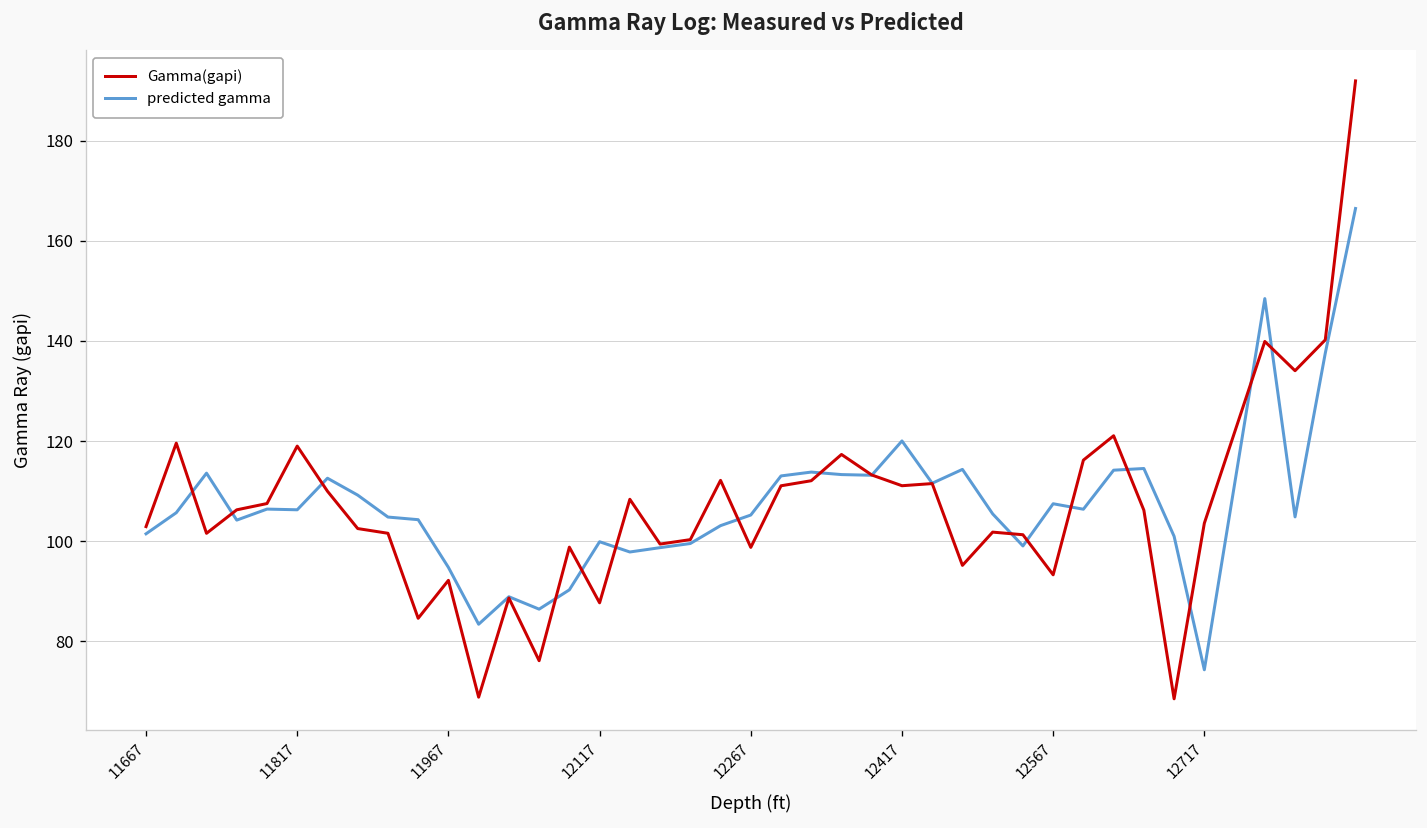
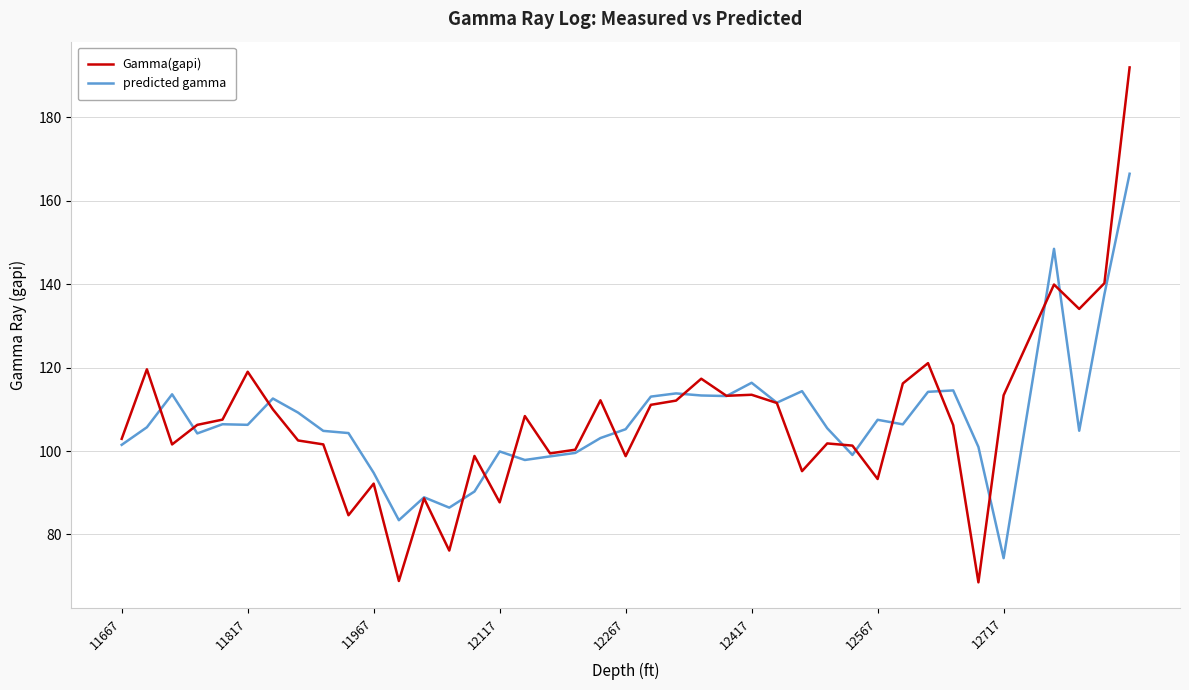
  {
    "Gamma(gapi)": {
      "11667": 103,
      "11817": 119,
      "11967": 92,
      "12117": 88,
      "12267": 99,
-     "12417": 111,
+     "12417": 113,
      "12567": 93,
-     "12717": 104
+     "12717": 113
    },
    "predicted gamma": {
      "11667": 101,
      "11817": 106,
      "11967": 95,
      "12117": 100,
      "12267": 105,
-     "12417": 120,
+     "12417": 116,
      "12567": 107,
      "12717": 74
    }
  }
